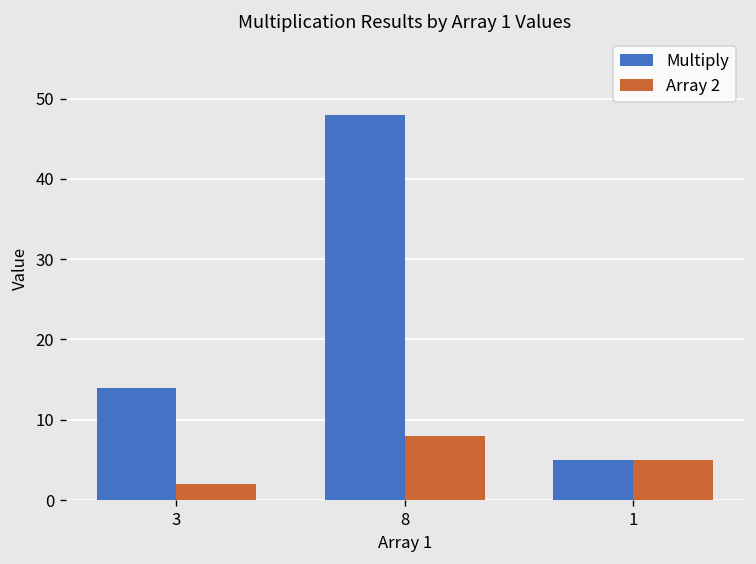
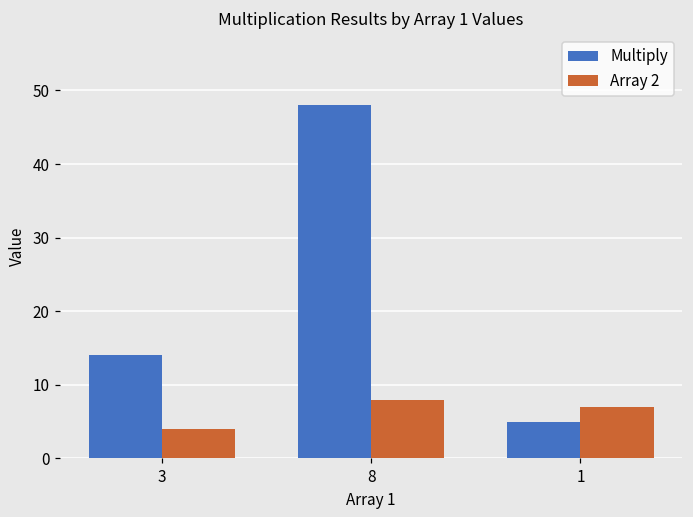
  {
    "Multiply": {
      "3": 14,
      "8": 48,
      "1": 5
    },
    "Array 2": {
-     "3": 2,
+     "3": 4,
      "8": 8,
-     "1": 5
+     "1": 7
    }
  }
